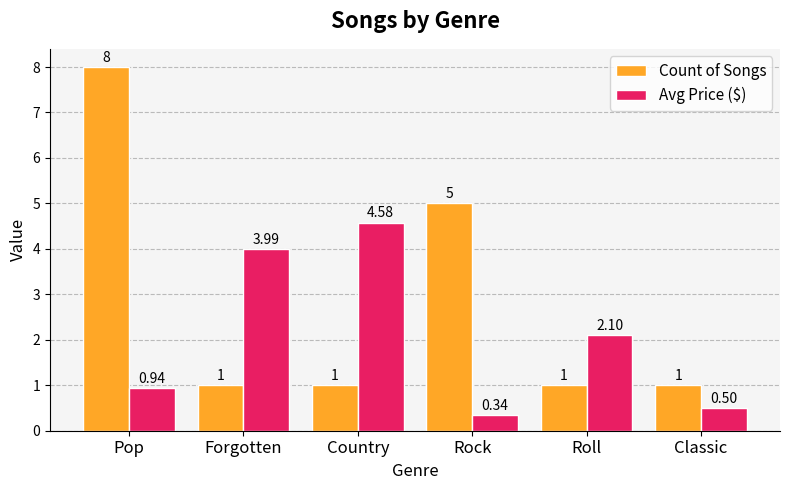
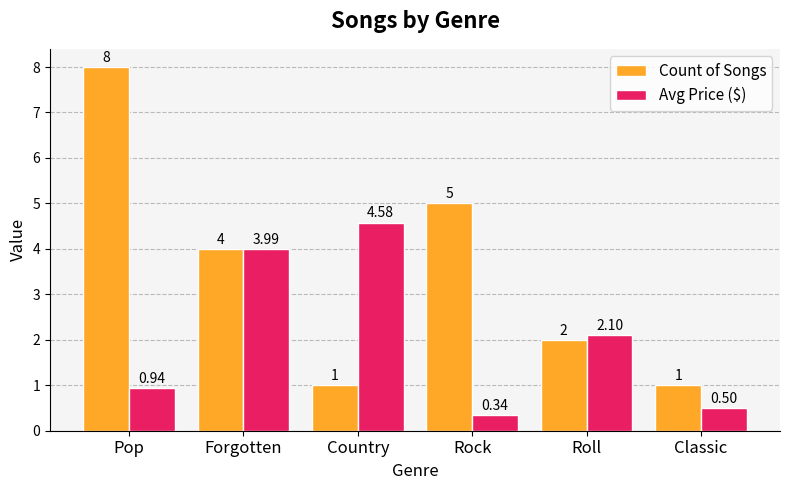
  {
    "Count of Songs": {
      "Pop": 8,
-     "Forgotten": 1,
+     "Forgotten": 4,
      "Country": 1,
      "Rock": 5,
-     "Roll": 1,
+     "Roll": 2,
      "Classic": 1
    },
    "Avg Price ($)": {
      "Pop": 0.94,
      "Forgotten": 3.99,
      "Country": 4.58,
      "Rock": 0.34,
      "Roll": 2.10,
      "Classic": 0.50
    }
  }
